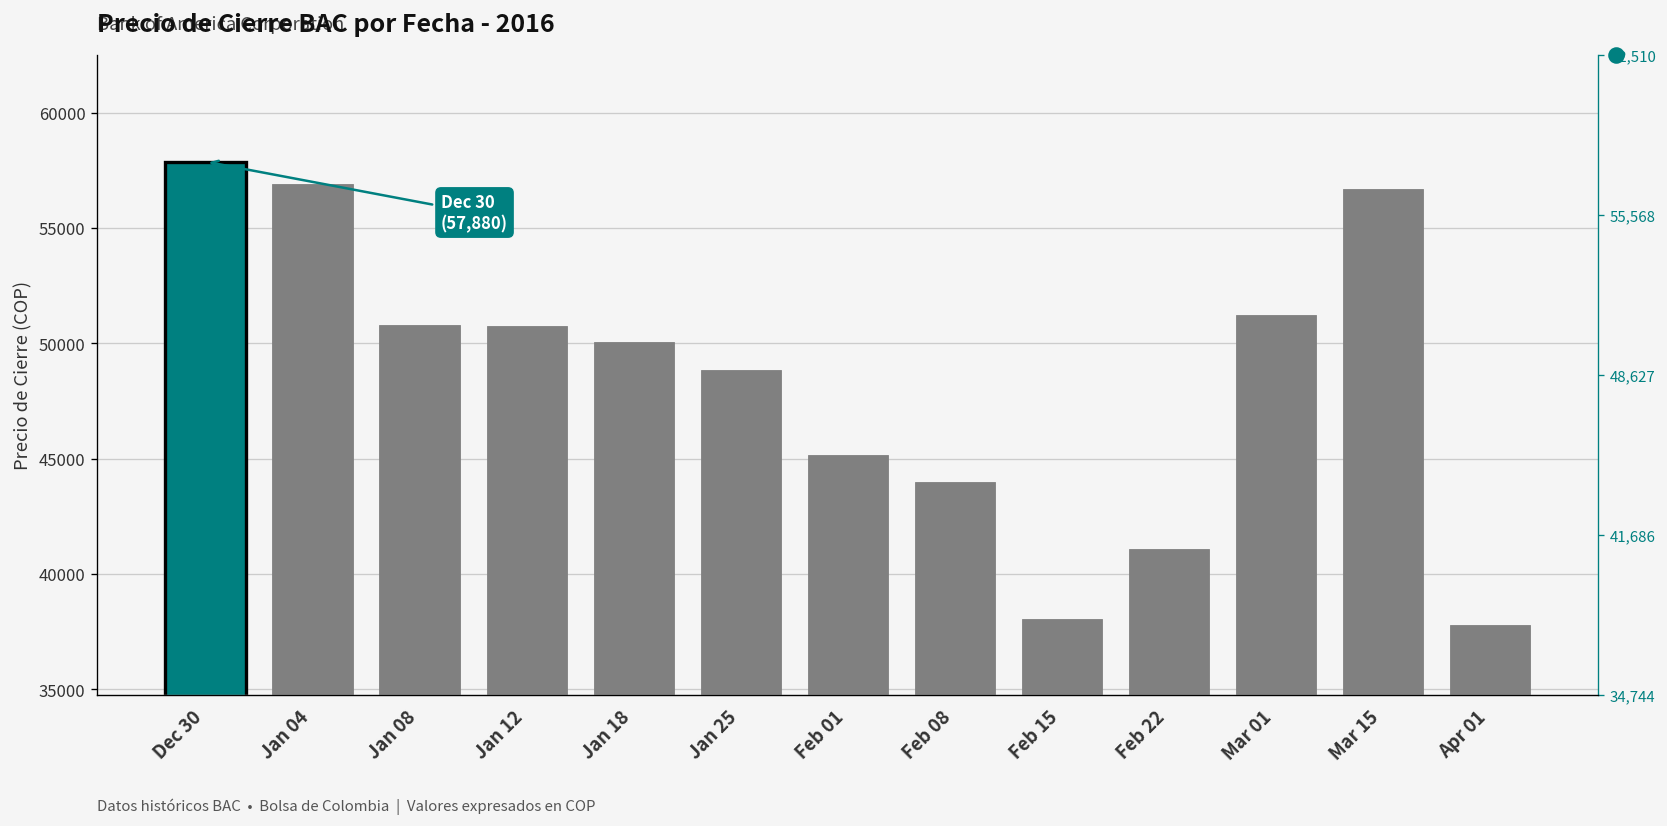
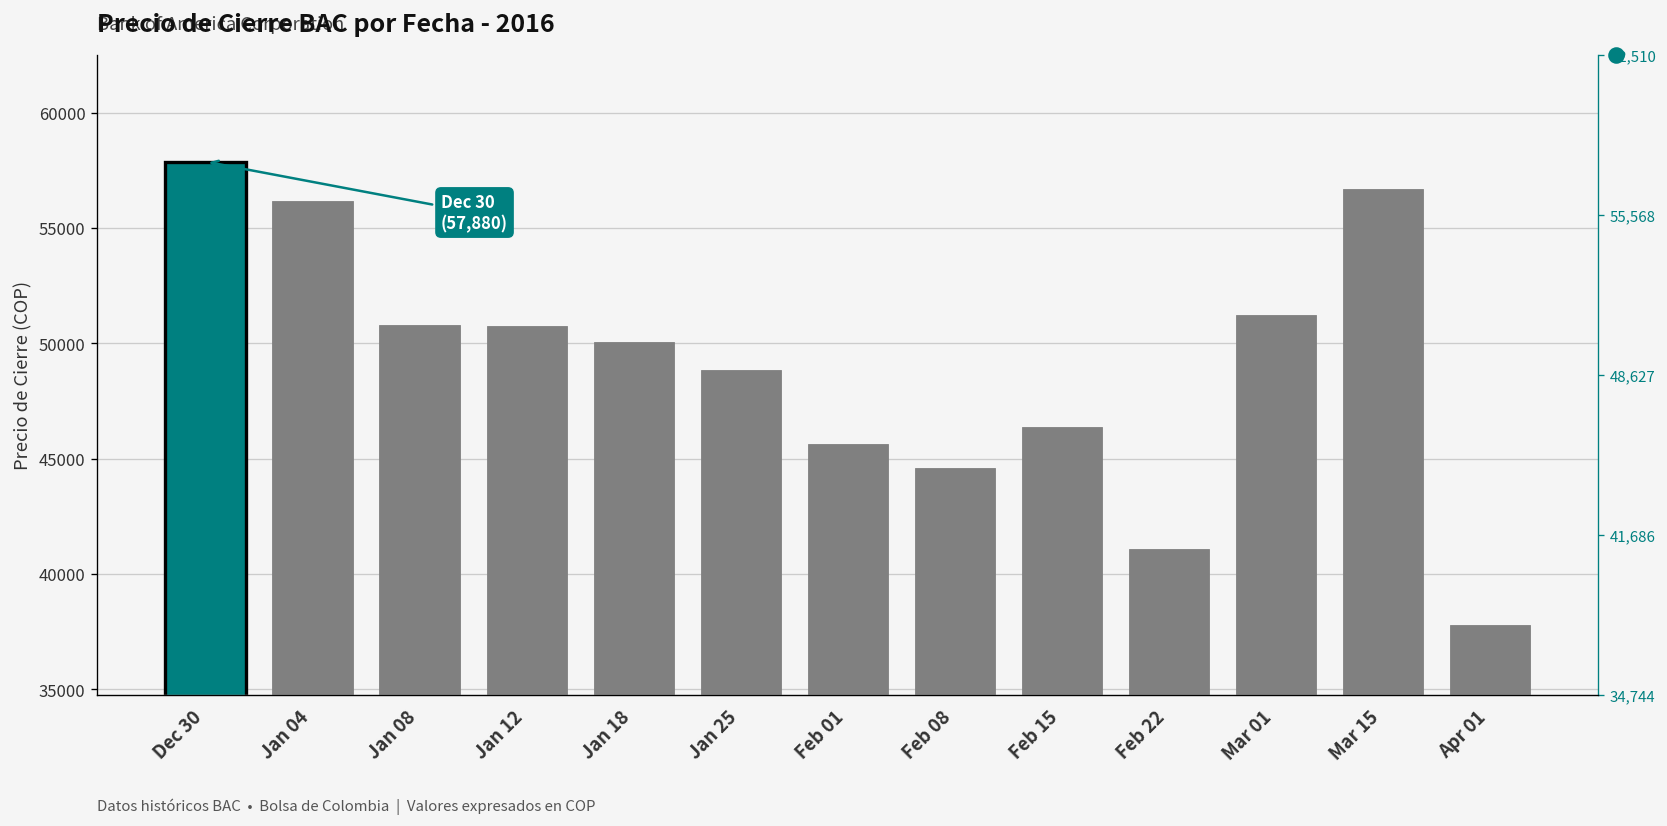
  {
    "Dec 30": 57900,
-   "Jan 04": 56900,
+   "Jan 04": 56200,
    "Jan 08": 50800,
    "Jan 12": 50700,
    "Jan 18": 50000,
    "Jan 25": 48900,
-   "Feb 01": 45200,
-   "Feb 08": 44000,
-   "Feb 15": 38100,
+   "Feb 01": 45600,
+   "Feb 08": 44600,
+   "Feb 15": 46400,
    "Feb 22": 41100,
    "Mar 01": 51200,
    "Mar 15": 56700,
    "Apr 01": 37800
  }
